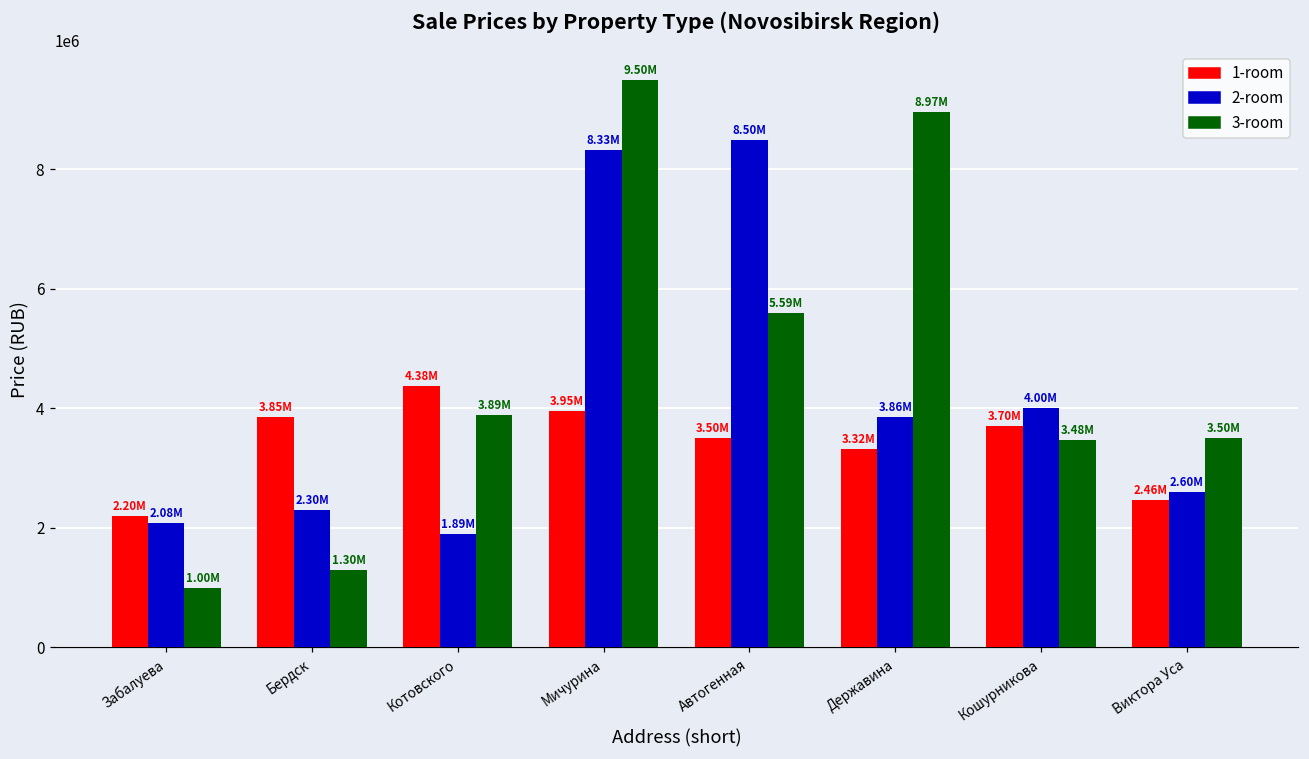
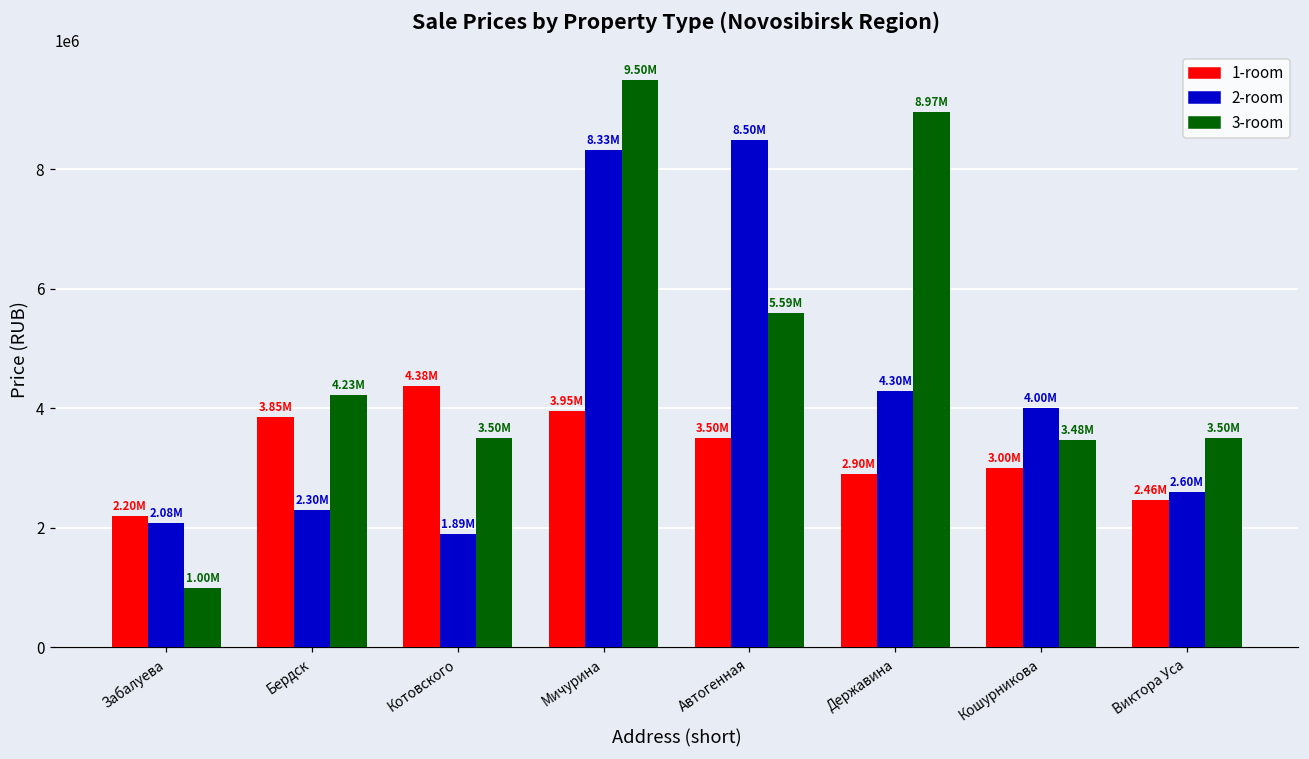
  {
    "1-room": {
      "Забалуева": "2.20M",
      "Бердск": "3.85M",
      "Котовского": "4.38M",
      "Мичурина": "3.95M",
      "Автогенная": "3.50M",
-     "Державина": "3.32M",
-     "Кошурникова": "3.70M",
+     "Державина": "2.90M",
+     "Кошурникова": "3.00M",
      "Виктора Уса": "2.46M"
    },
    "2-room": {
      "Забалуева": "2.08M",
      "Бердск": "2.30M",
      "Котовского": "1.89M",
      "Мичурина": "8.33M",
      "Автогенная": "8.50M",
-     "Державина": "3.86M",
+     "Державина": "4.30M",
      "Кошурникова": "4.00M",
      "Виктора Уса": "2.60M"
    },
    "3-room": {
      "Забалуева": "1.00M",
-     "Бердск": "1.30M",
-     "Котовского": "3.89M",
+     "Бердск": "4.23M",
+     "Котовского": "3.50M",
      "Мичурина": "9.50M",
      "Автогенная": "5.59M",
      "Державина": "8.97M",
      "Кошурникова": "3.48M",
      "Виктора Уса": "3.50M"
    }
  }
